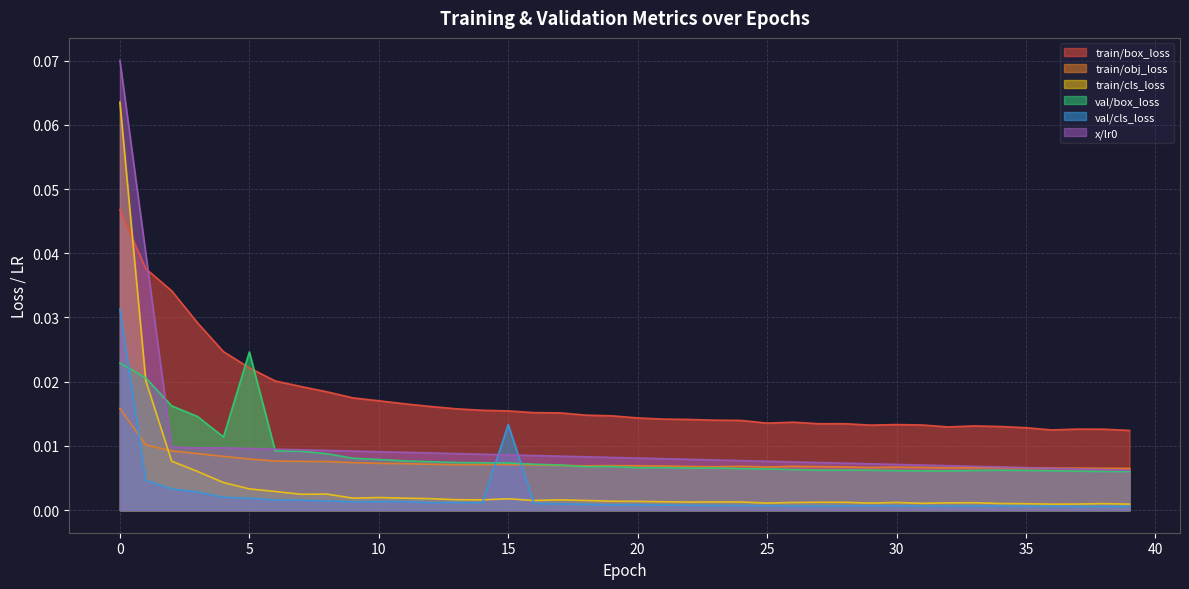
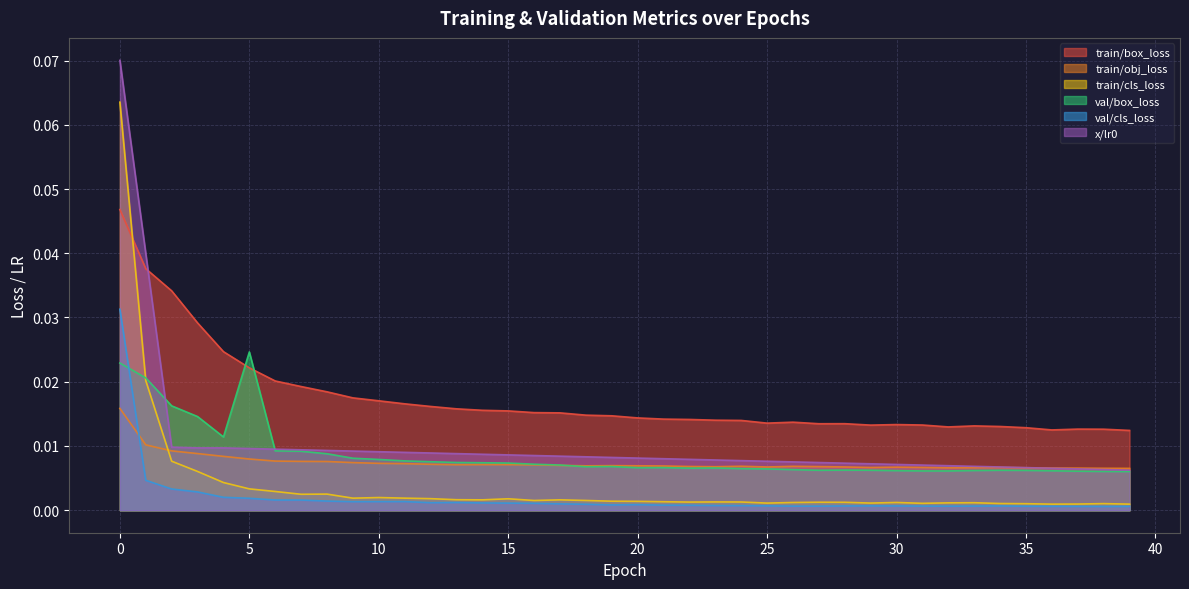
  {
    "train/cls_loss": {
      "0": 0.064,
      "5": 0.003,
      "10": 0.002,
      "15": 0.002,
      "20": 0.001,
      "25": 0.001,
      "30": 0.001
    },
    "val/box_loss": {
      "0": 0.023,
      "5": 0.025,
      "10": 0.008,
      "30": 0.006,
      "35": 0.006
    },
    "val/cls_loss": {
      "0": 0.031,
      "5": 0.002,
      "10": 0.001,
-     "15": 0.013,
+     "15": 0.001,
      "20": 0.001,
      "25": 0.001,
      "30": 0.001
    },
    "x/lr0": {
      "0": 0.070,
      "5": 0.010,
      "10": 0.009,
      "15": 0.009,
      "20": 0.008,
      "25": 0.008,
      "30": 0.007
    }
  }
